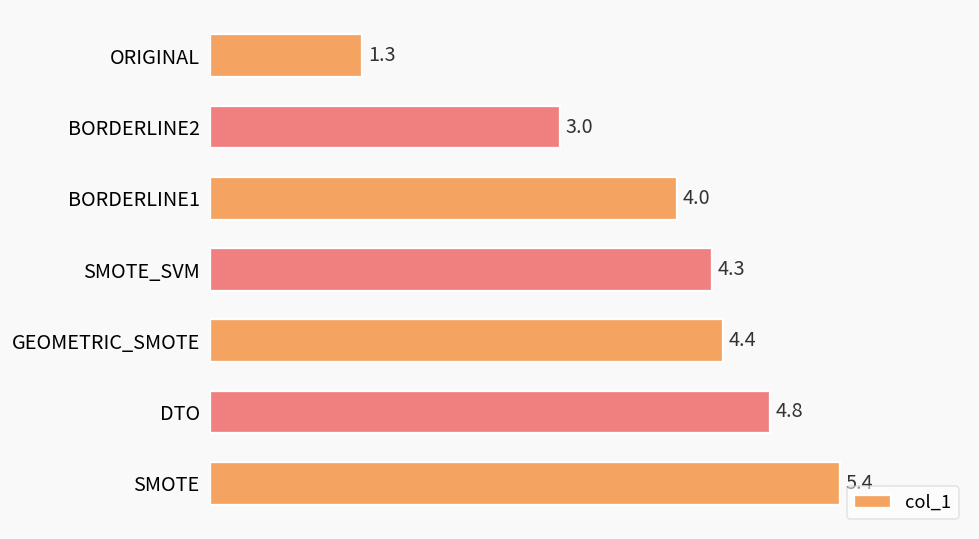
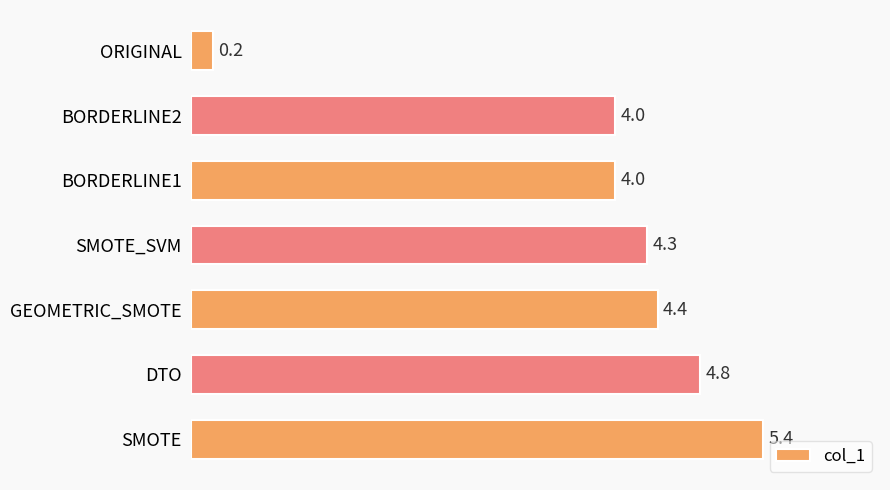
  {
-   "ORIGINAL": 1.3,
-   "BORDERLINE2": 3.0,
+   "ORIGINAL": 0.2,
+   "BORDERLINE2": 4.0,
    "BORDERLINE1": 4.0,
    "SMOTE_SVM": 4.3,
    "GEOMETRIC_SMOTE": 4.4,
    "DTO": 4.8
  }
